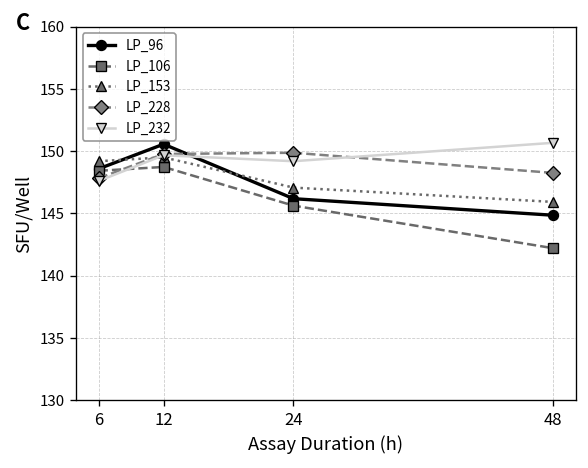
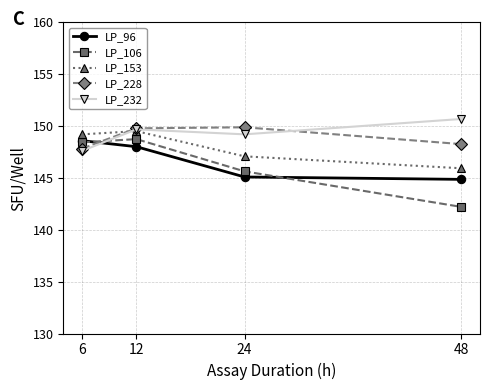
  {
    "LP_96": {
-     "12": 150.6,
-     "24": 146.2,
+     "12": 148.0,
+     "24": 145.1,
      "48": 144.9
    },
    "LP_232": {
      "24": 149.2,
      "48": 150.7
    }
  }
